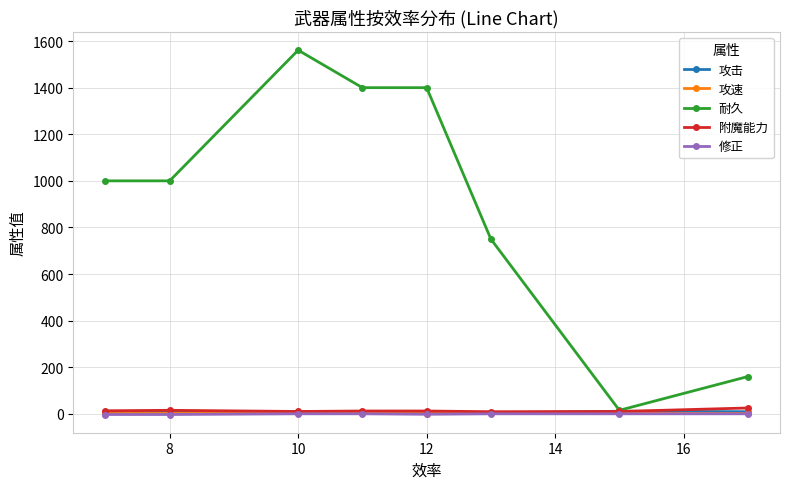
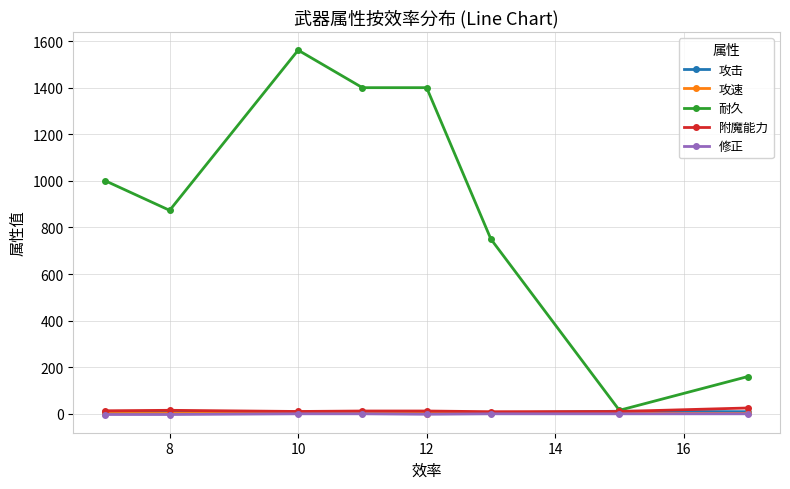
  {
    "耐久": {
-     "8": 1000,
+     "8": 870,
      "10": 1560,
      "12": 1400
    }
  }
